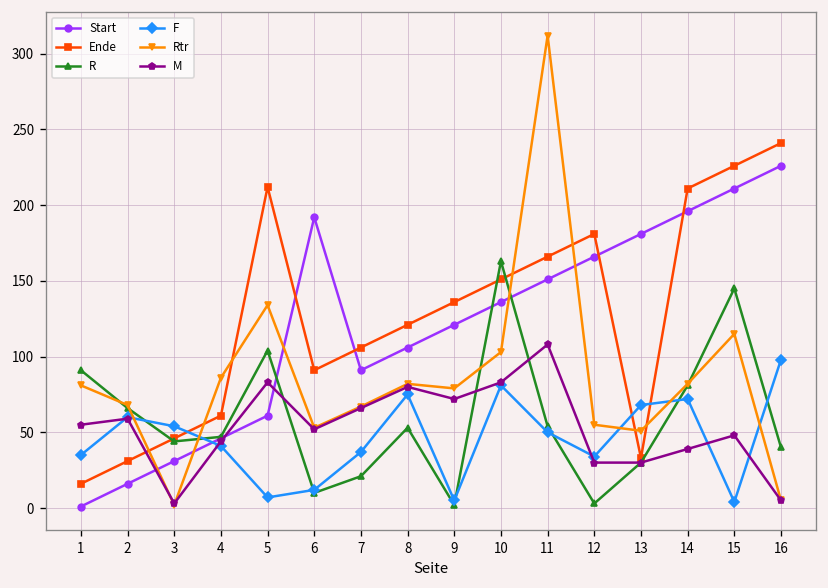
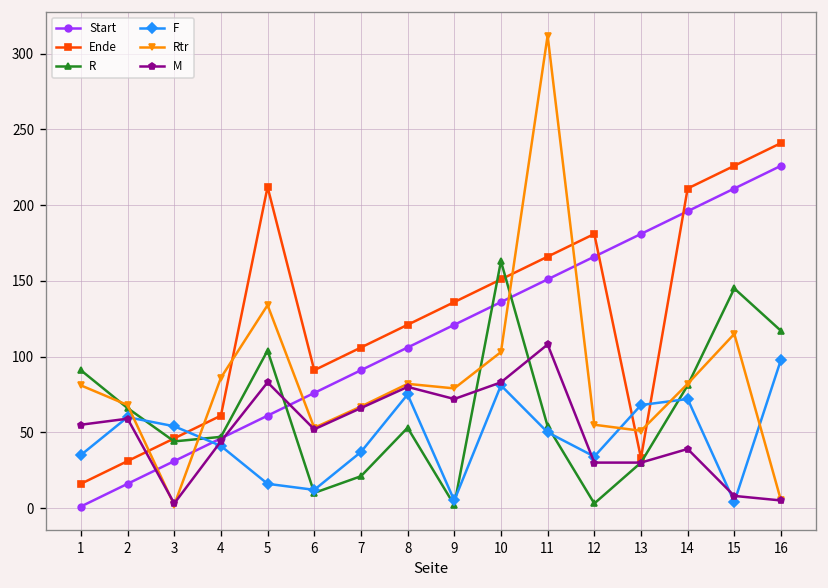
  {
    "Start": {
      "1": 1,
      "2": 16,
      "3": 31,
      "5": 61,
-     "6": 192,
+     "6": 76,
      "7": 91,
      "8": 106,
      "9": 121,
      "10": 136,
      "11": 151,
      "12": 166,
      "13": 181,
      "14": 196,
      "15": 211,
      "16": 226
    },
    "Ende": {
      "1": 16,
      "2": 31,
      "4": 61,
      "5": 212,
      "6": 91,
      "7": 106,
      "8": 121,
      "9": 136,
      "10": 151,
      "11": 166,
      "12": 181,
      "13": 33,
      "14": 211,
      "15": 226,
      "16": 241
    },
    "R": {
      "1": 91,
      "2": 66,
      "5": 104,
      "7": 21,
      "8": 53,
      "9": 2,
      "10": 163,
      "11": 54,
      "12": 3,
      "15": 145,
-     "16": 40
+     "16": 117
    },
    "F": {
      "1": 35,
      "3": 54,
      "4": 41,
-     "5": 7,
+     "5": 16,
      "7": 37,
      "8": 75,
      "9": 5,
      "11": 50,
      "12": 34,
      "13": 68,
      "14": 72,
      "15": 4,
      "16": 98
    },
    "Rtr": {
      "1": 81,
      "2": 68,
      "4": 86,
      "5": 134,
      "9": 79,
      "10": 103,
      "11": 312,
      "12": 55,
      "13": 51,
      "15": 115
    },
    "M": {
      "1": 55,
      "5": 83,
      "9": 72,
      "11": 108,
      "12": 30,
      "14": 39,
-     "15": 48
+     "15": 8
    }
  }
